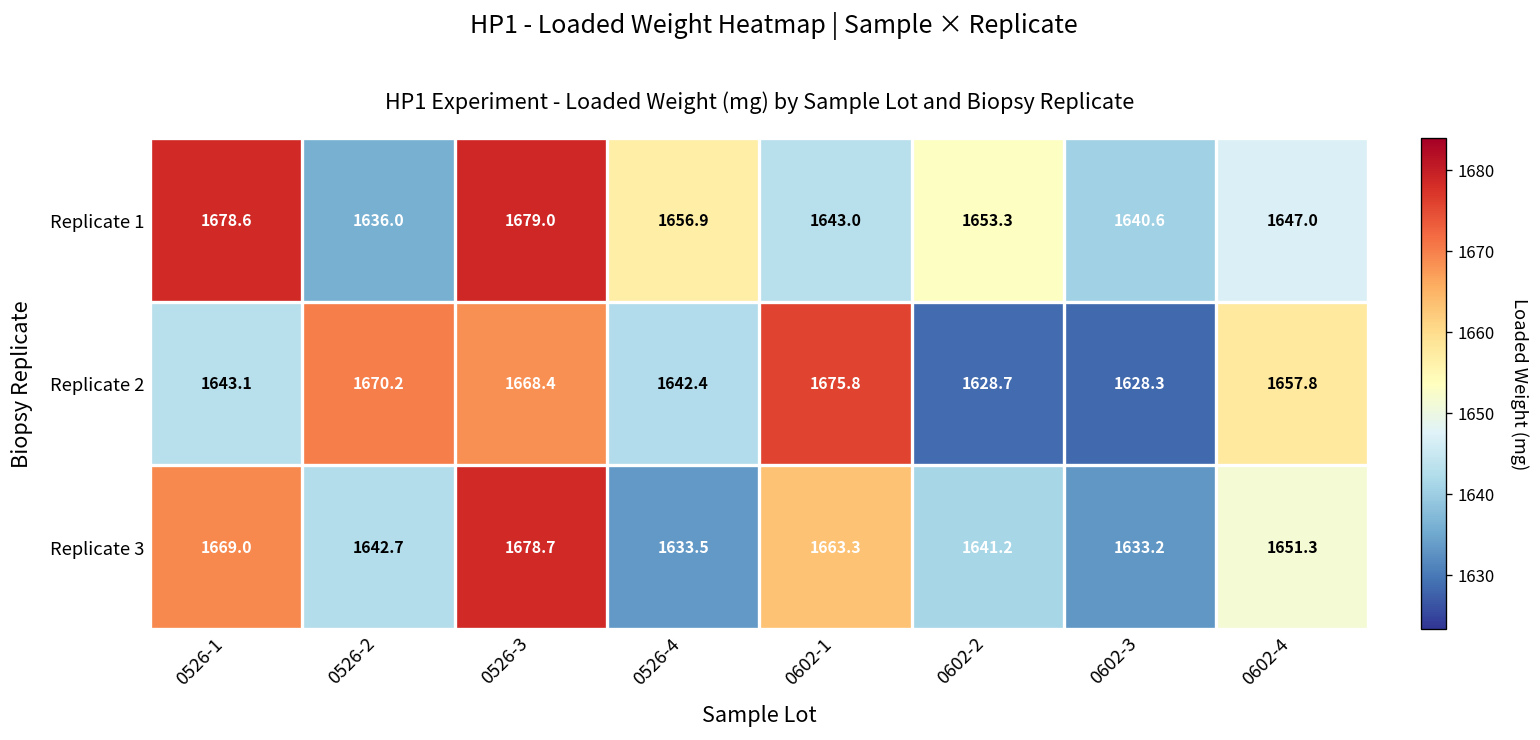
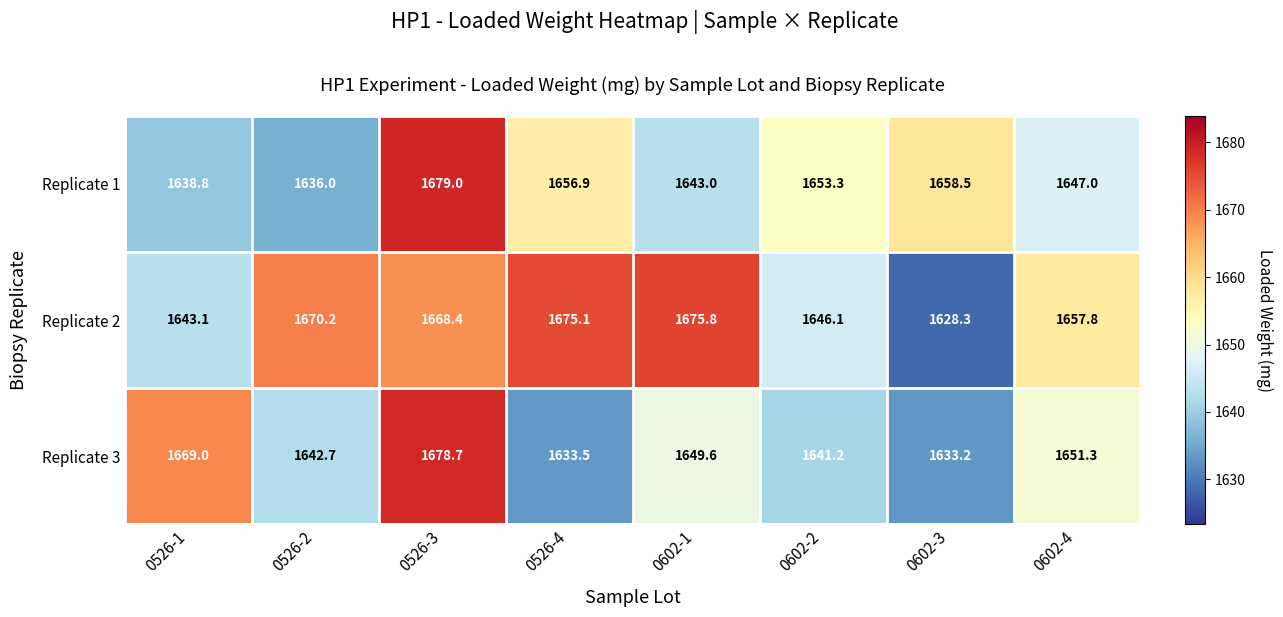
  {
    "Replicate 1": {
-     "0526-1": 1678.6,
+     "0526-1": 1638.8,
      "0526-2": 1636.0,
      "0526-3": 1679.0,
      "0526-4": 1656.9,
      "0602-1": 1643.0,
      "0602-2": 1653.3,
-     "0602-3": 1640.6,
+     "0602-3": 1658.5,
      "0602-4": 1647.0
    },
    "Replicate 2": {
      "0526-1": 1643.1,
      "0526-2": 1670.2,
      "0526-3": 1668.4,
-     "0526-4": 1642.4,
+     "0526-4": 1675.1,
      "0602-1": 1675.8,
-     "0602-2": 1628.7,
+     "0602-2": 1646.1,
      "0602-3": 1628.3,
      "0602-4": 1657.8
    },
    "Replicate 3": {
      "0526-1": 1669.0,
      "0526-2": 1642.7,
      "0526-3": 1678.7,
      "0526-4": 1633.5,
-     "0602-1": 1663.3,
+     "0602-1": 1649.6,
      "0602-2": 1641.2,
      "0602-3": 1633.2,
      "0602-4": 1651.3
    }
  }
